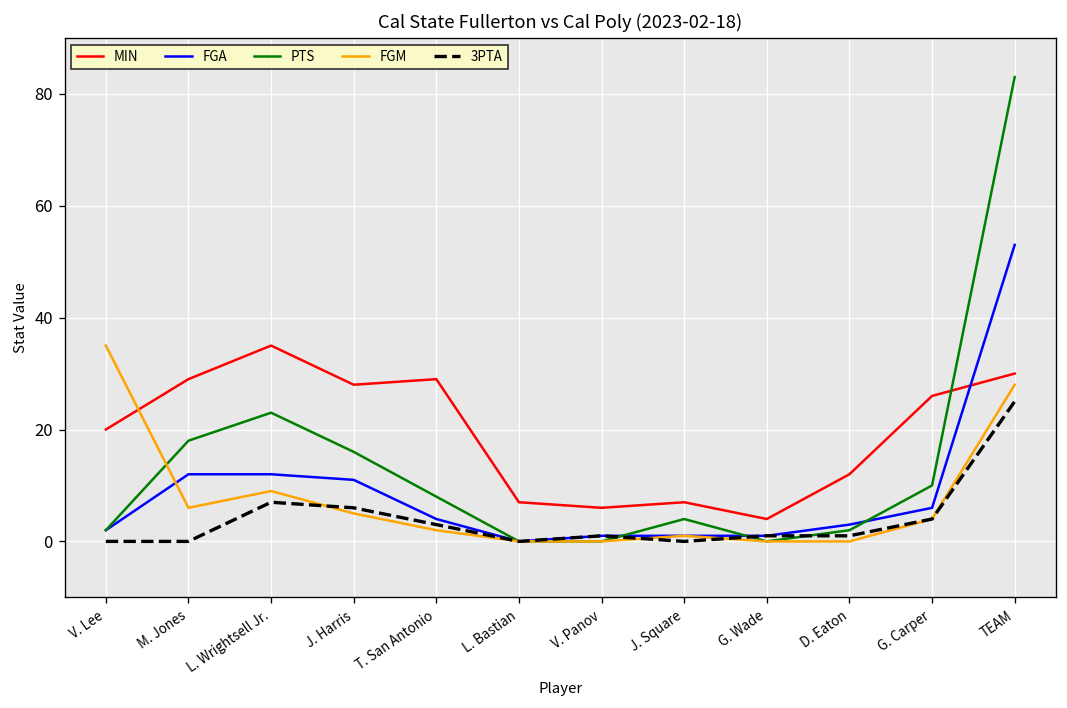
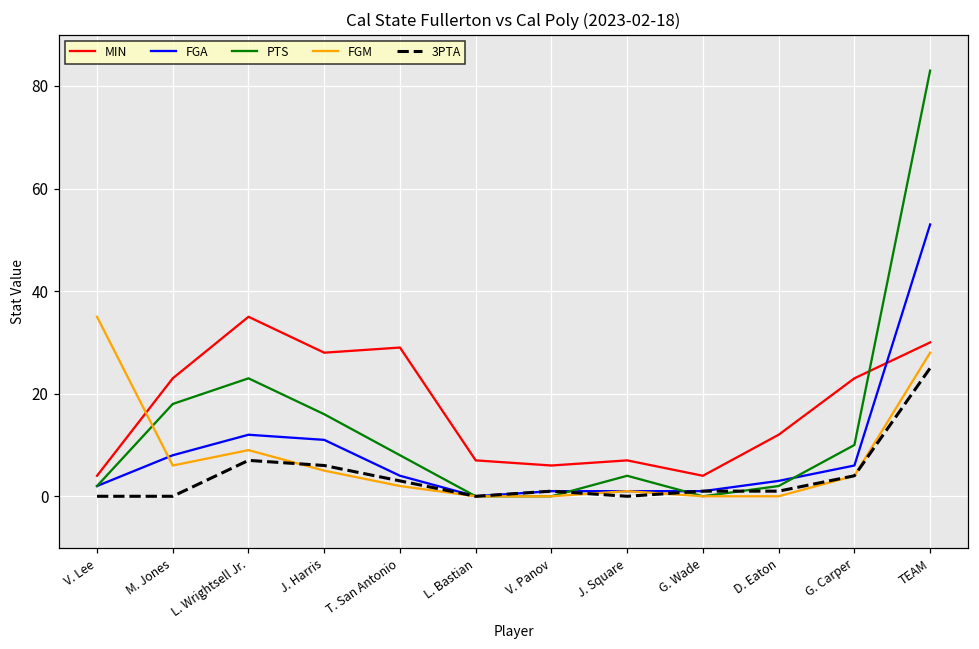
  {
    "MIN": {
-     "V. Lee": 20,
-     "M. Jones": 29,
+     "V. Lee": 4,
+     "M. Jones": 23,
      "L. Wrightsell Jr.": 35,
      "J. Harris": 28,
      "T. San Antonio": 29,
      "L. Bastian": 7,
      "V. Panov": 6,
      "J. Square": 7,
      "G. Wade": 4,
      "D. Eaton": 12,
-     "G. Carper": 26,
+     "G. Carper": 23,
      "TEAM": 30
    },
    "FGA": {
-     "M. Jones": 12,
+     "M. Jones": 8,
      "L. Wrightsell Jr.": 12,
      "J. Harris": 11,
      "T. San Antonio": 4,
      "D. Eaton": 3,
      "G. Carper": 6,
      "TEAM": 53
    },
    "PTS": {
      "M. Jones": 18,
      "L. Wrightsell Jr.": 23,
      "J. Harris": 16,
      "T. San Antonio": 8,
      "J. Square": 4,
      "D. Eaton": 2,
      "G. Carper": 10,
      "TEAM": 83
    },
    "FGM": {
      "V. Lee": 35,
      "M. Jones": 6,
      "L. Wrightsell Jr.": 9,
      "J. Harris": 5,
      "T. San Antonio": 2,
      "D. Eaton": 0,
      "TEAM": 28
    },
    "3PTA": {
      "V. Lee": 0,
      "M. Jones": 0,
      "L. Wrightsell Jr.": 7,
      "J. Harris": 6,
      "T. San Antonio": 3,
      "J. Square": 0,
      "D. Eaton": 1,
      "TEAM": 25
    }
  }
